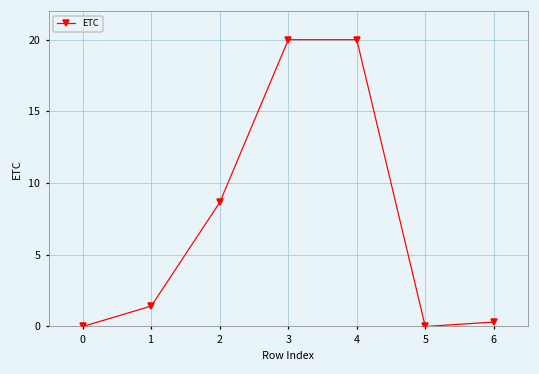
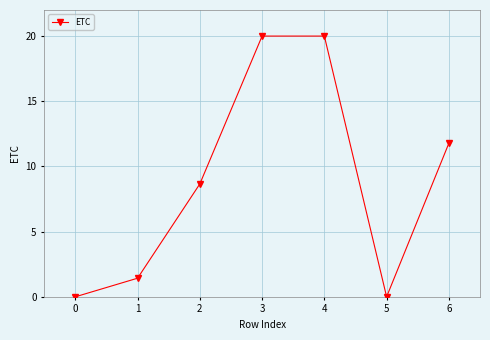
  {
    "0": 0.0,
    "1": 1.4,
    "2": 8.7,
    "3": 20.0,
    "4": 20.0,
    "5": 0.0,
-   "6": 0.3
+   "6": 11.8
  }
